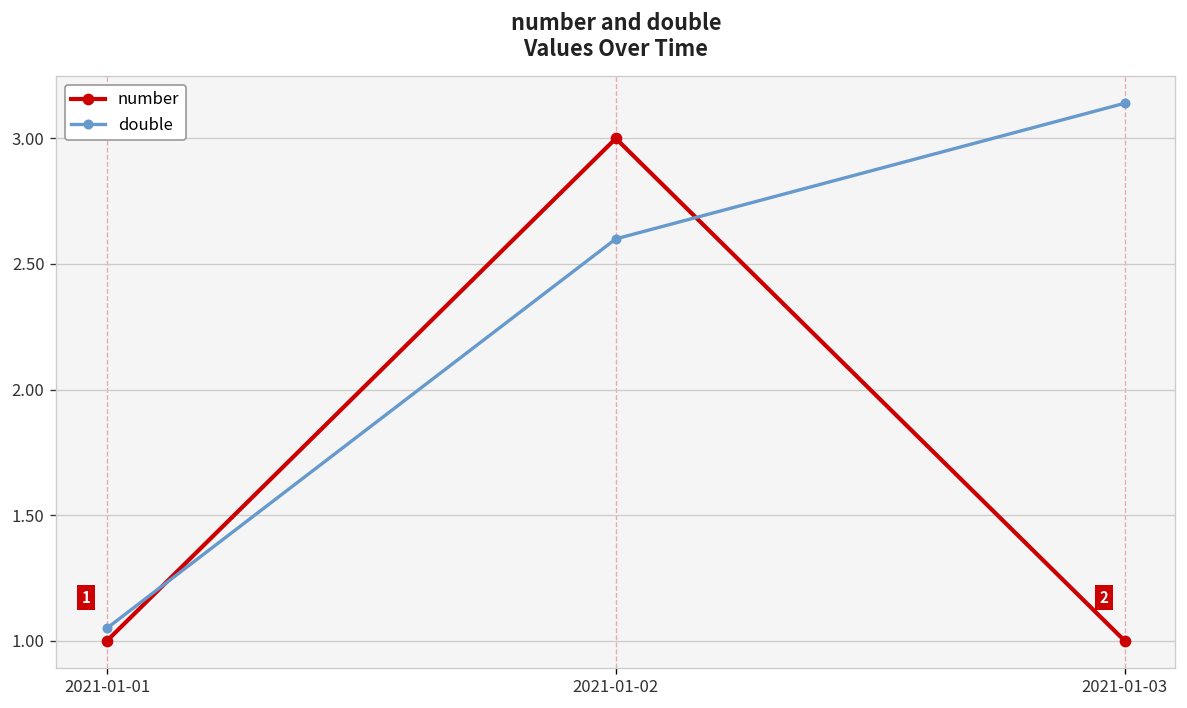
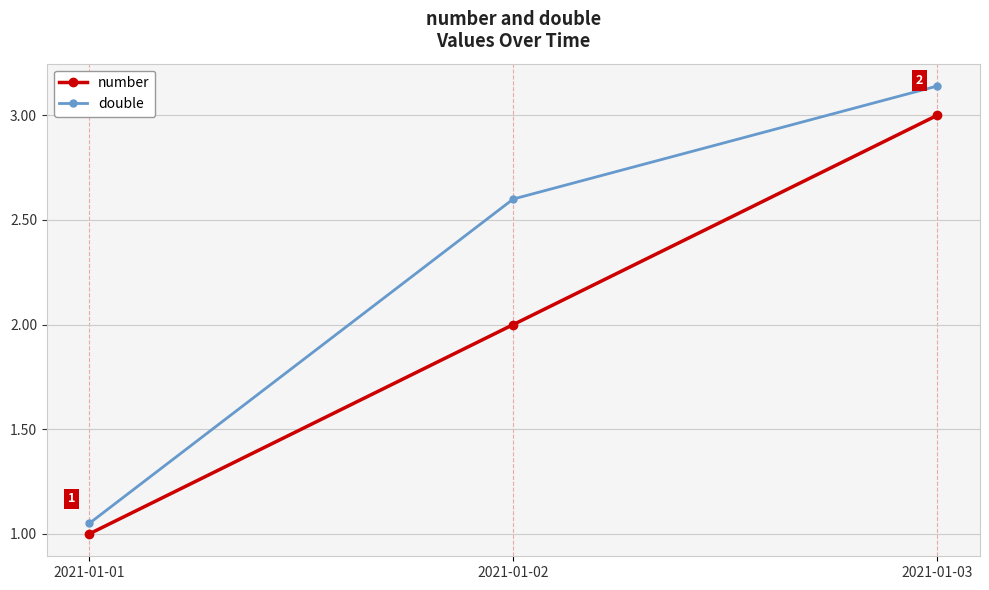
  {
    "number": {
-     "2021-01-02": 3,
-     "2021-01-03": 1
+     "2021-01-02": 2,
+     "2021-01-03": 3
    },
    "double": {
      "2021-01-02": 2.60,
      "2021-01-03": 3.14
    }
  }
